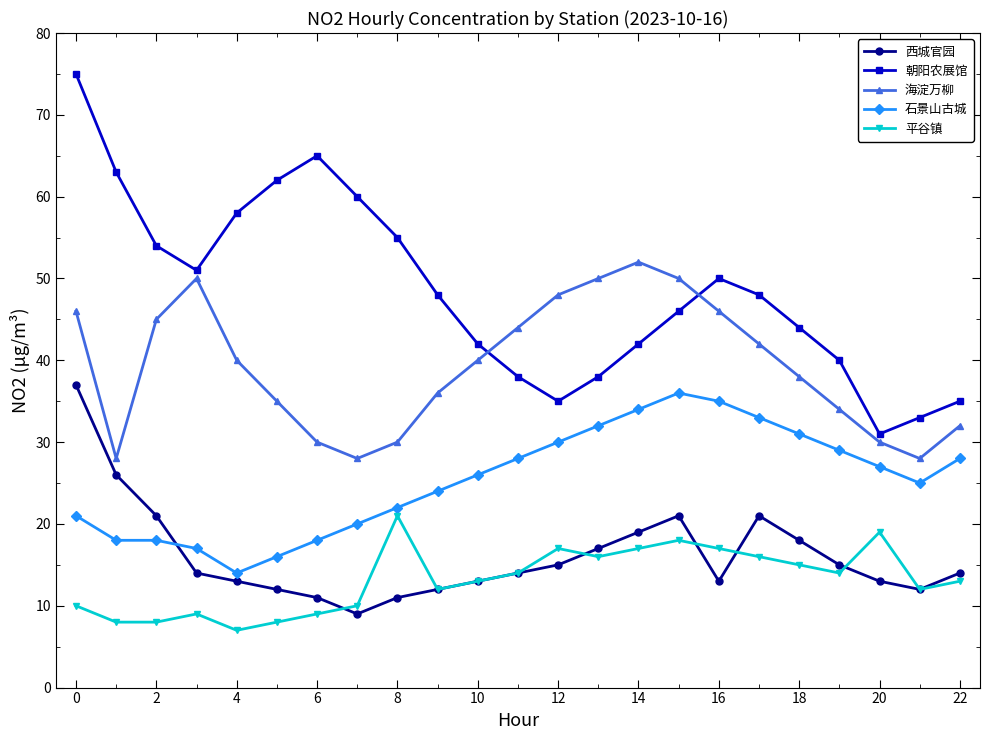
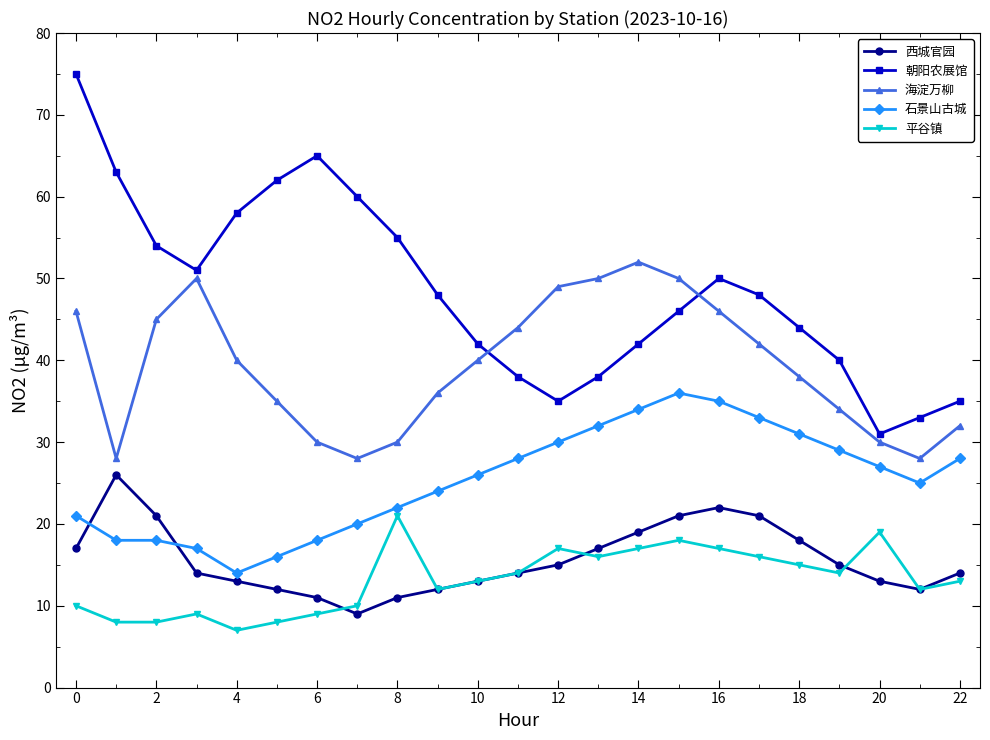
  {
    "西城官园": {
-     "0": 37,
+     "0": 17,
      "2": 21,
      "4": 13,
      "6": 11,
      "8": 11,
      "12": 15,
      "14": 19,
-     "16": 13,
+     "16": 22,
      "18": 18,
      "20": 13,
      "22": 14
    },
    "朝阳农展馆": {
      "0": 75,
      "2": 54,
      "4": 58,
      "6": 65,
      "8": 55,
      "10": 42,
      "12": 35,
      "14": 42,
      "16": 50,
      "18": 44,
      "20": 31,
      "22": 35
    },
    "海淀万柳": {
      "0": 46,
      "2": 45,
      "4": 40,
      "6": 30,
      "8": 30,
      "10": 40,
-     "12": 48,
+     "12": 49,
      "14": 52,
      "16": 46,
      "18": 38,
      "20": 30,
      "22": 32
    },
    "石景山古城": {
      "0": 21,
      "2": 18,
      "4": 14,
      "6": 18,
      "8": 22,
      "10": 26,
      "12": 30,
      "14": 34,
      "16": 35,
      "18": 31,
      "20": 27,
      "22": 28
    },
    "平谷镇": {
      "0": 10,
      "2": 8,
      "4": 7,
      "6": 9,
      "8": 21,
      "12": 17,
      "14": 17,
      "16": 17,
      "18": 15,
      "20": 19,
      "22": 13
    }
  }
